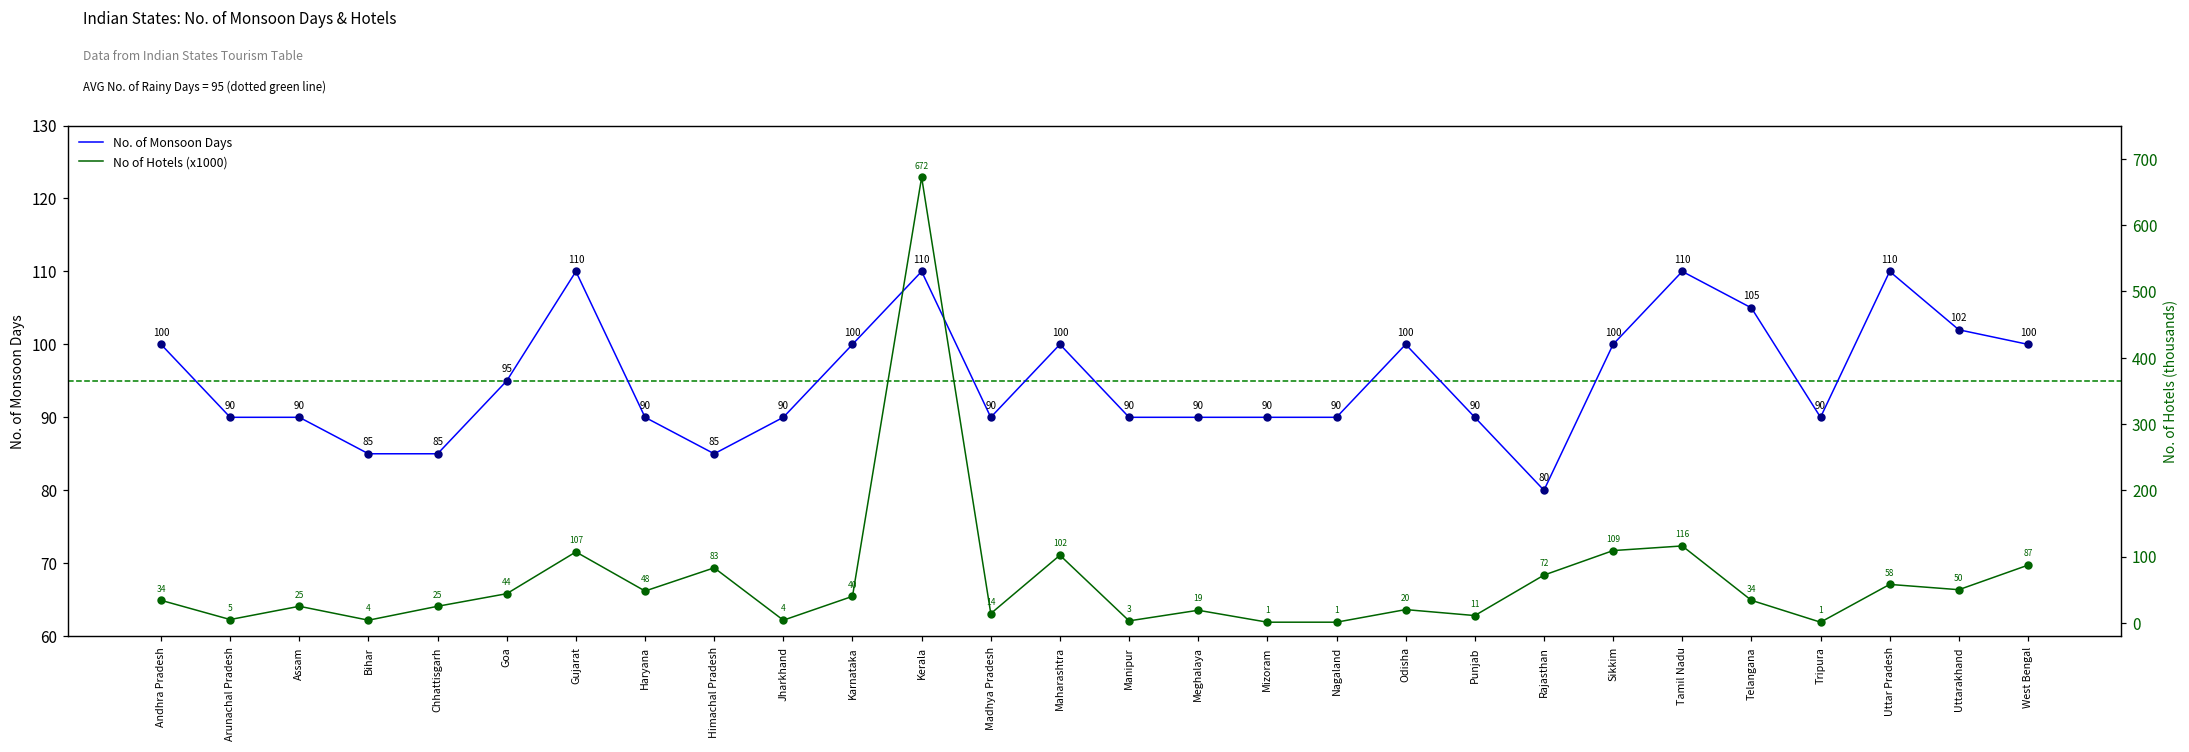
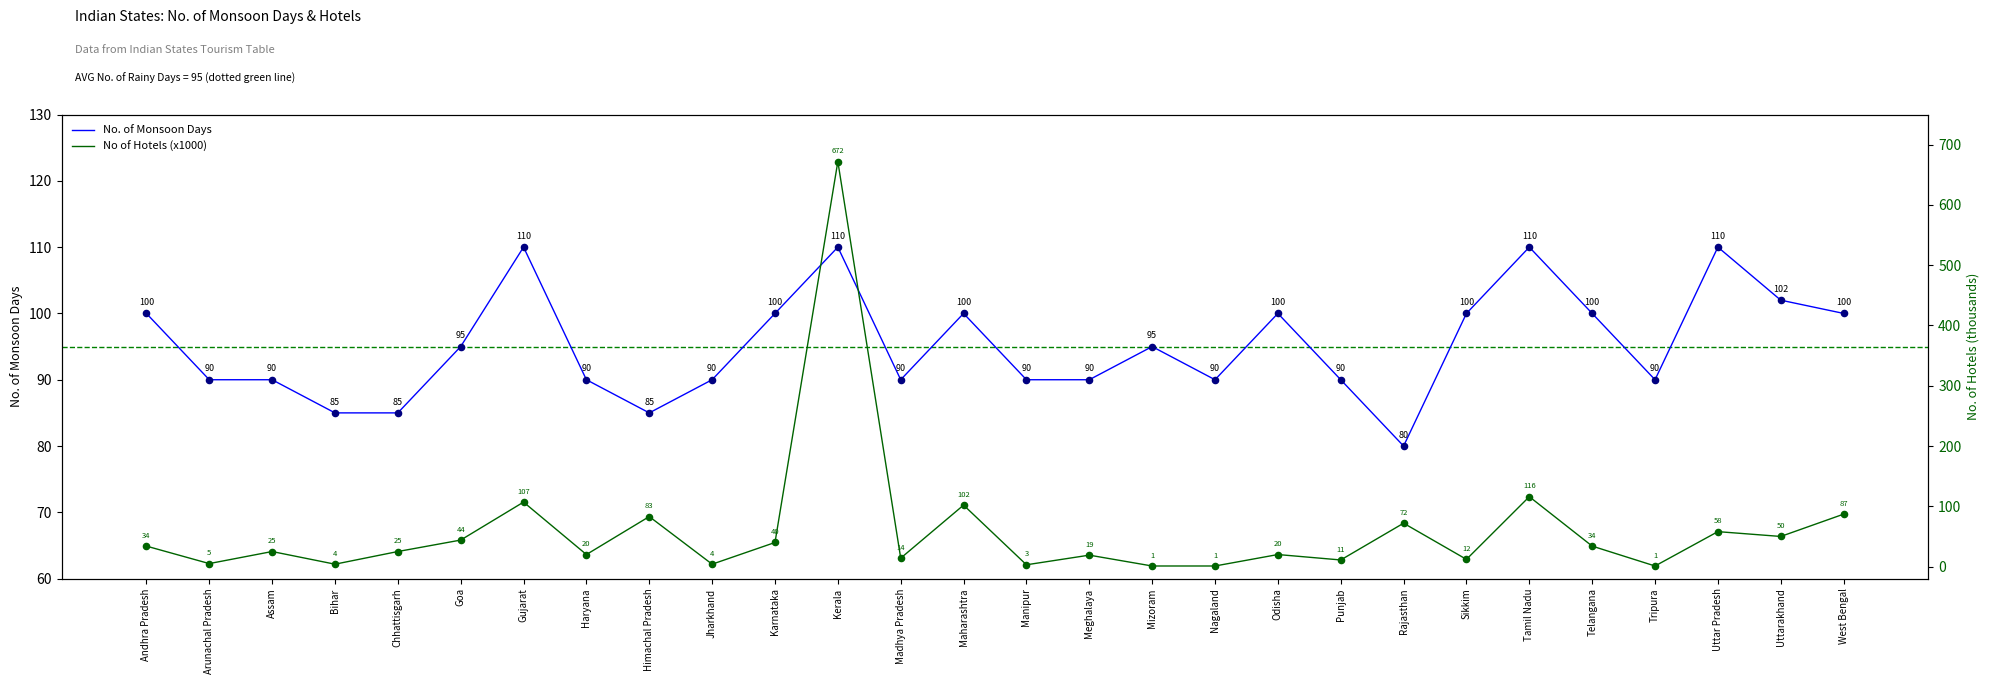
  {
    "No. of Monsoon Days": {
      "Andhra Pradesh": 100,
      "Arunachal Pradesh": 90,
      "Assam": 90,
      "Bihar": 85,
      "Chhattisgarh": 85,
      "Goa": 95,
      "Gujarat": 110,
      "Haryana": 90,
      "Himachal Pradesh": 85,
      "Jharkhand": 90,
      "Karnataka": 100,
      "Kerala": 110,
      "Madhya Pradesh": 90,
      "Maharashtra": 100,
      "Manipur": 90,
      "Meghalaya": 90,
-     "Mizoram": 90,
+     "Mizoram": 95,
      "Nagaland": 90,
      "Odisha": 100,
      "Punjab": 90,
      "Rajasthan": 80,
      "Sikkim": 100,
      "Tamil Nadu": 110,
-     "Telangana": 105,
+     "Telangana": 100,
      "Tripura": 90,
      "Uttar Pradesh": 110,
      "Uttarakhand": 102,
      "West Bengal": 100
    },
    "No of Hotels (x1000)": {
      "Andhra Pradesh": 34,
      "Arunachal Pradesh": 5,
      "Assam": 25,
      "Bihar": 4,
      "Chhattisgarh": 25,
      "Goa": 44,
      "Gujarat": 107,
-     "Haryana": 48,
+     "Haryana": 20,
      "Himachal Pradesh": 83,
      "Jharkhand": 4,
      "Karnataka": 40,
      "Kerala": 672,
      "Madhya Pradesh": 14,
      "Maharashtra": 102,
      "Manipur": 3,
      "Meghalaya": 19,
      "Mizoram": 1,
      "Nagaland": 1,
      "Odisha": 20,
      "Punjab": 11,
      "Rajasthan": 72,
-     "Sikkim": 109,
+     "Sikkim": 12,
      "Tamil Nadu": 116,
      "Telangana": 34,
      "Tripura": 1,
      "Uttar Pradesh": 58,
      "Uttarakhand": 50,
      "West Bengal": 87
    }
  }
